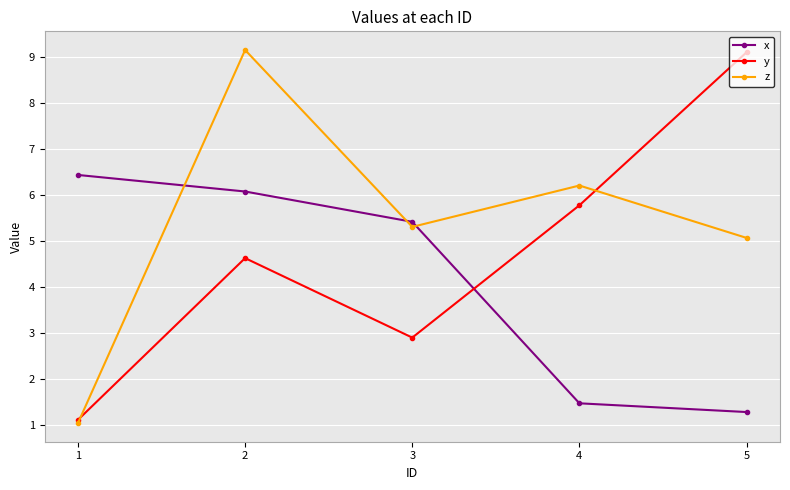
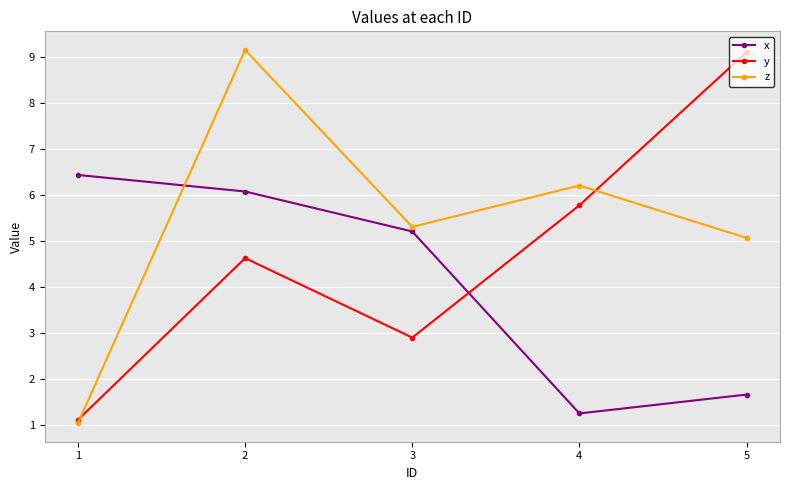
  {
    "x": {
      "1": 6.4,
      "2": 6.1,
-     "3": 5.4,
-     "4": 1.5,
-     "5": 1.3
+     "3": 5.2,
+     "4": 1.3,
+     "5": 1.7
    },
    "y": {
      "1": 1.1,
      "2": 4.6,
      "3": 2.9,
      "4": 5.8
    },
    "z": {
      "1": 1.0,
      "2": 9.2,
      "3": 5.3,
      "4": 6.2,
      "5": 5.1
    }
  }
